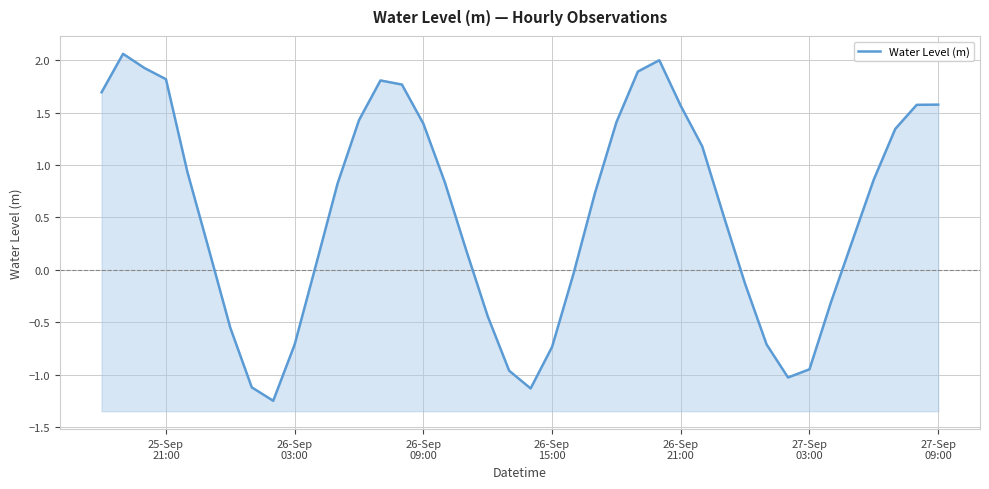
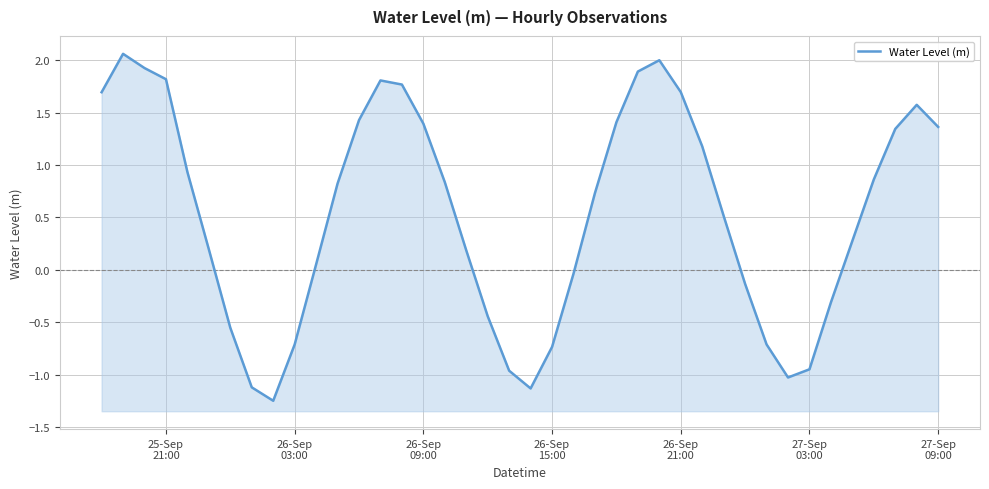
  {
    "25-Sep 21:00": 1.82,
    "26-Sep 03:00": -0.71,
    "26-Sep 09:00": 1.39,
    "26-Sep 15:00": -0.74,
-   "26-Sep 21:00": 1.56,
+   "26-Sep 21:00": 1.70,
    "27-Sep 03:00": -0.95,
-   "27-Sep 09:00": 1.58
+   "27-Sep 09:00": 1.36
  }
